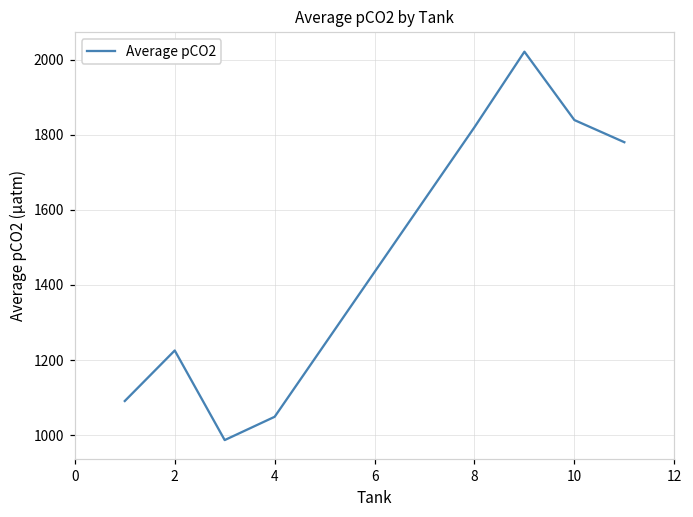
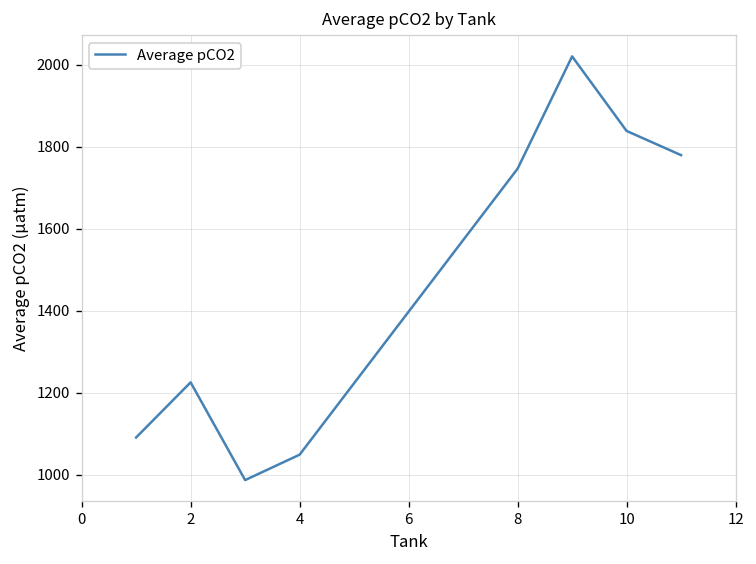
  {
    "2": 1230,
    "4": 1050,
-   "8": 1820,
+   "8": 1750,
    "10": 1840
  }
